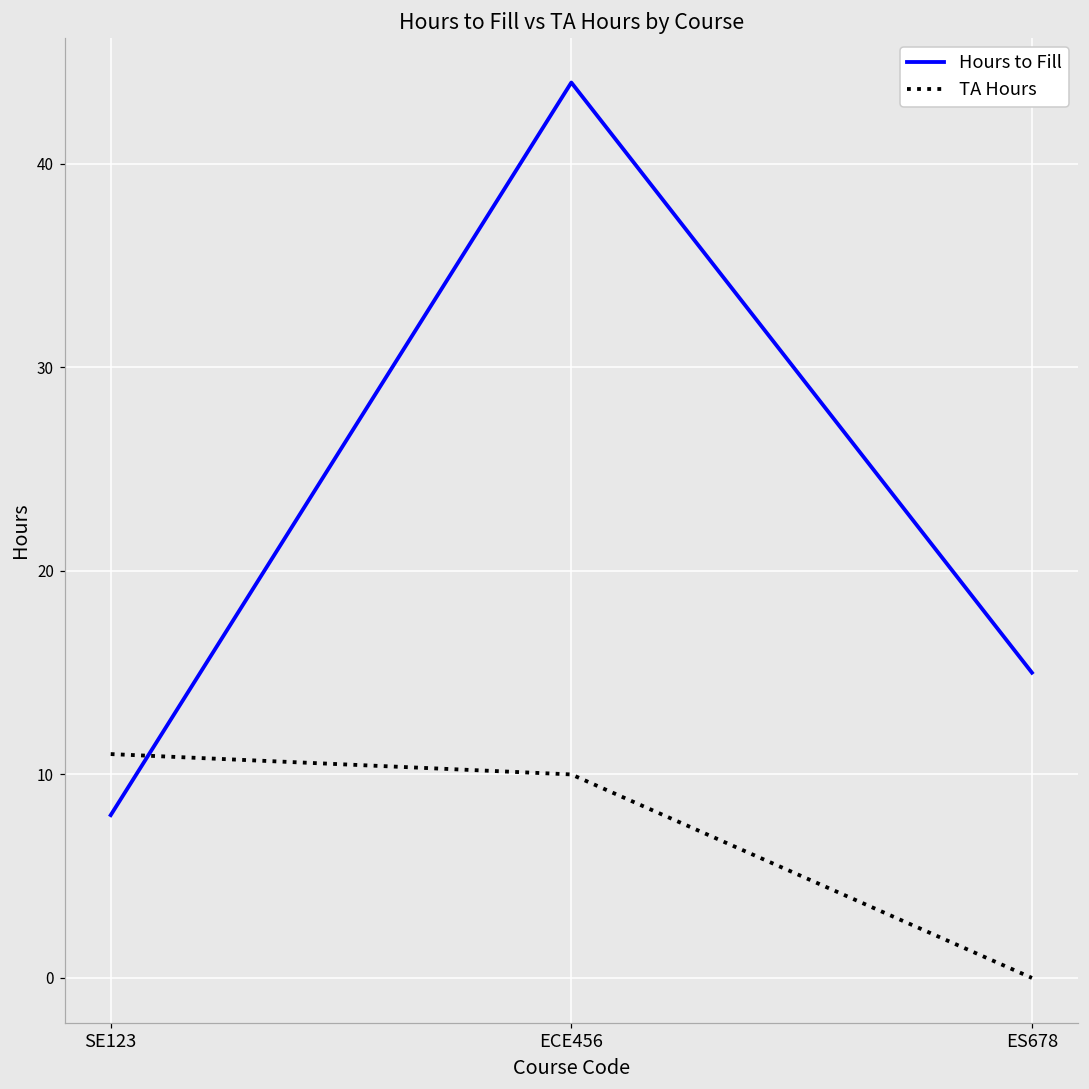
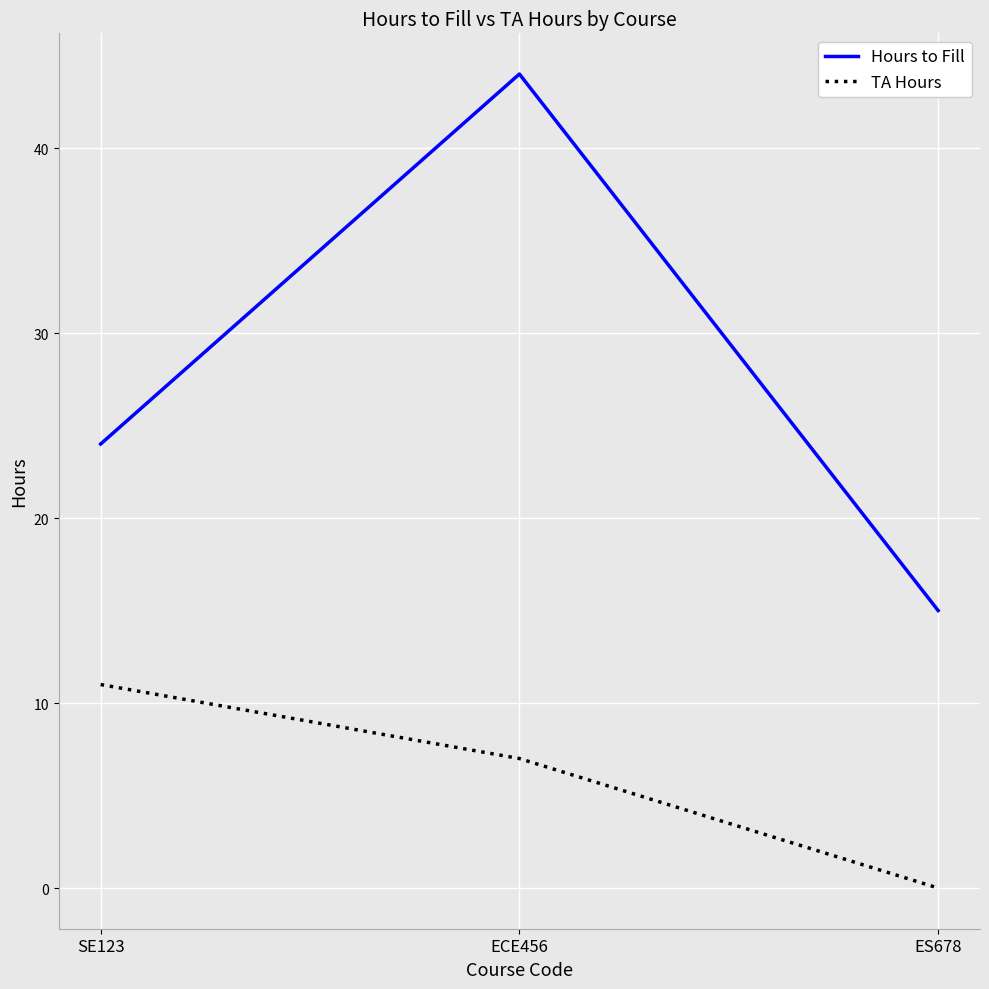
  {
    "Hours to Fill": {
-     "SE123": 8,
+     "SE123": 24,
      "ECE456": 44,
      "ES678": 15
    },
    "TA Hours": {
      "SE123": 11,
-     "ECE456": 10,
+     "ECE456": 7,
      "ES678": 0
    }
  }
